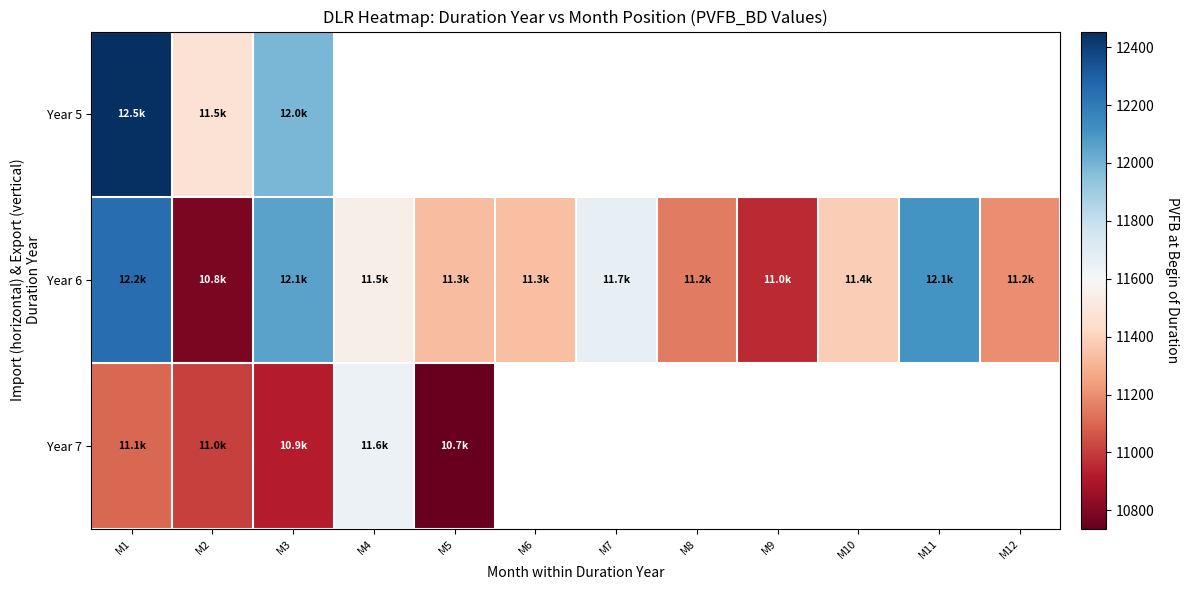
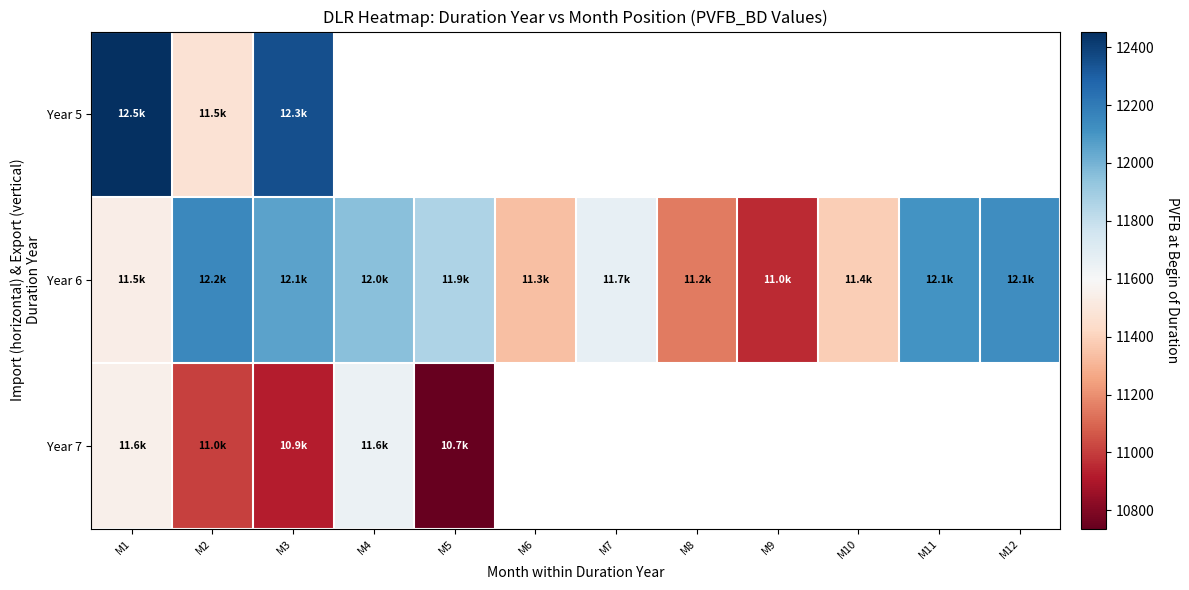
  {
    "Year 5": {
      "M1": "12.5k",
      "M2": "11.5k",
-     "M3": "12.0k"
+     "M3": "12.3k"
    },
    "Year 6": {
-     "M1": "12.2k",
-     "M2": "10.8k",
+     "M1": "11.5k",
+     "M2": "12.2k",
      "M3": "12.1k",
-     "M4": "11.5k",
-     "M5": "11.3k",
+     "M4": "12.0k",
+     "M5": "11.9k",
      "M6": "11.3k",
      "M7": "11.7k",
      "M8": "11.2k",
      "M9": "11.0k",
      "M10": "11.4k",
      "M11": "12.1k",
-     "M12": "11.2k"
+     "M12": "12.1k"
    },
    "Year 7": {
-     "M1": "11.1k",
+     "M1": "11.6k",
      "M2": "11.0k",
      "M3": "10.9k",
      "M4": "11.6k",
      "M5": "10.7k"
    }
  }
